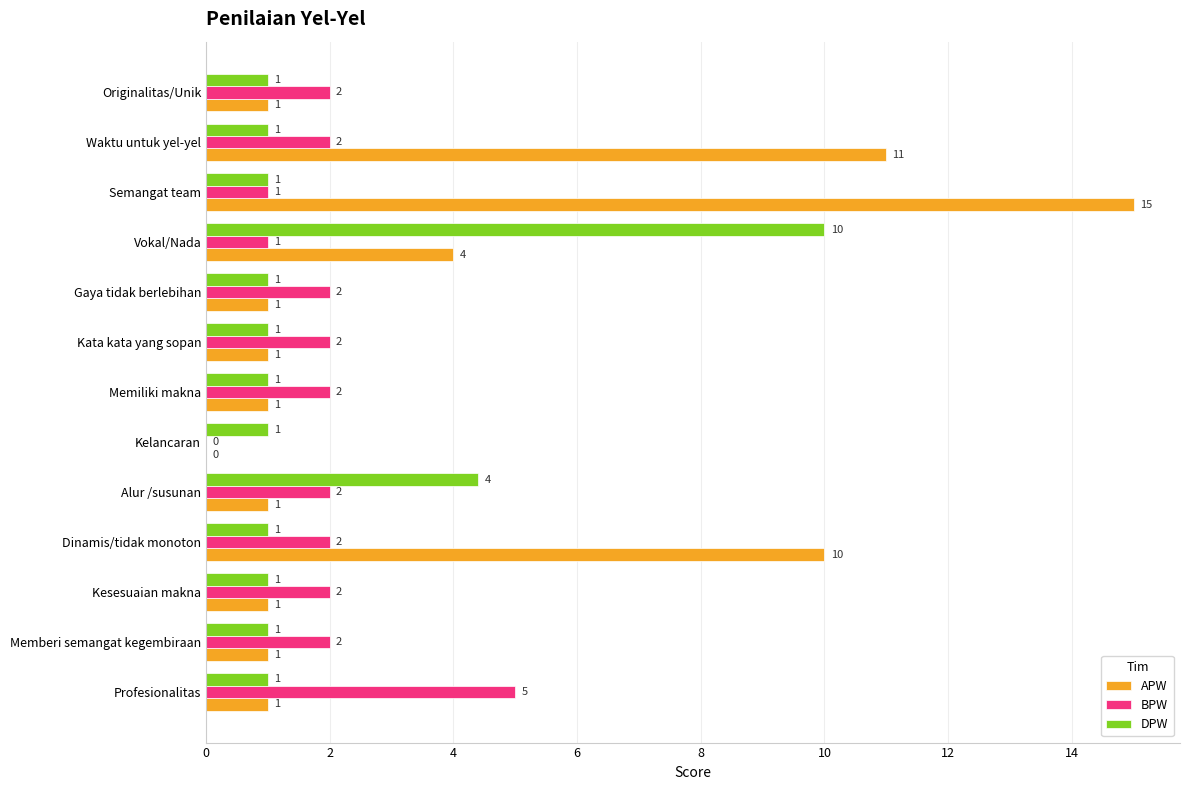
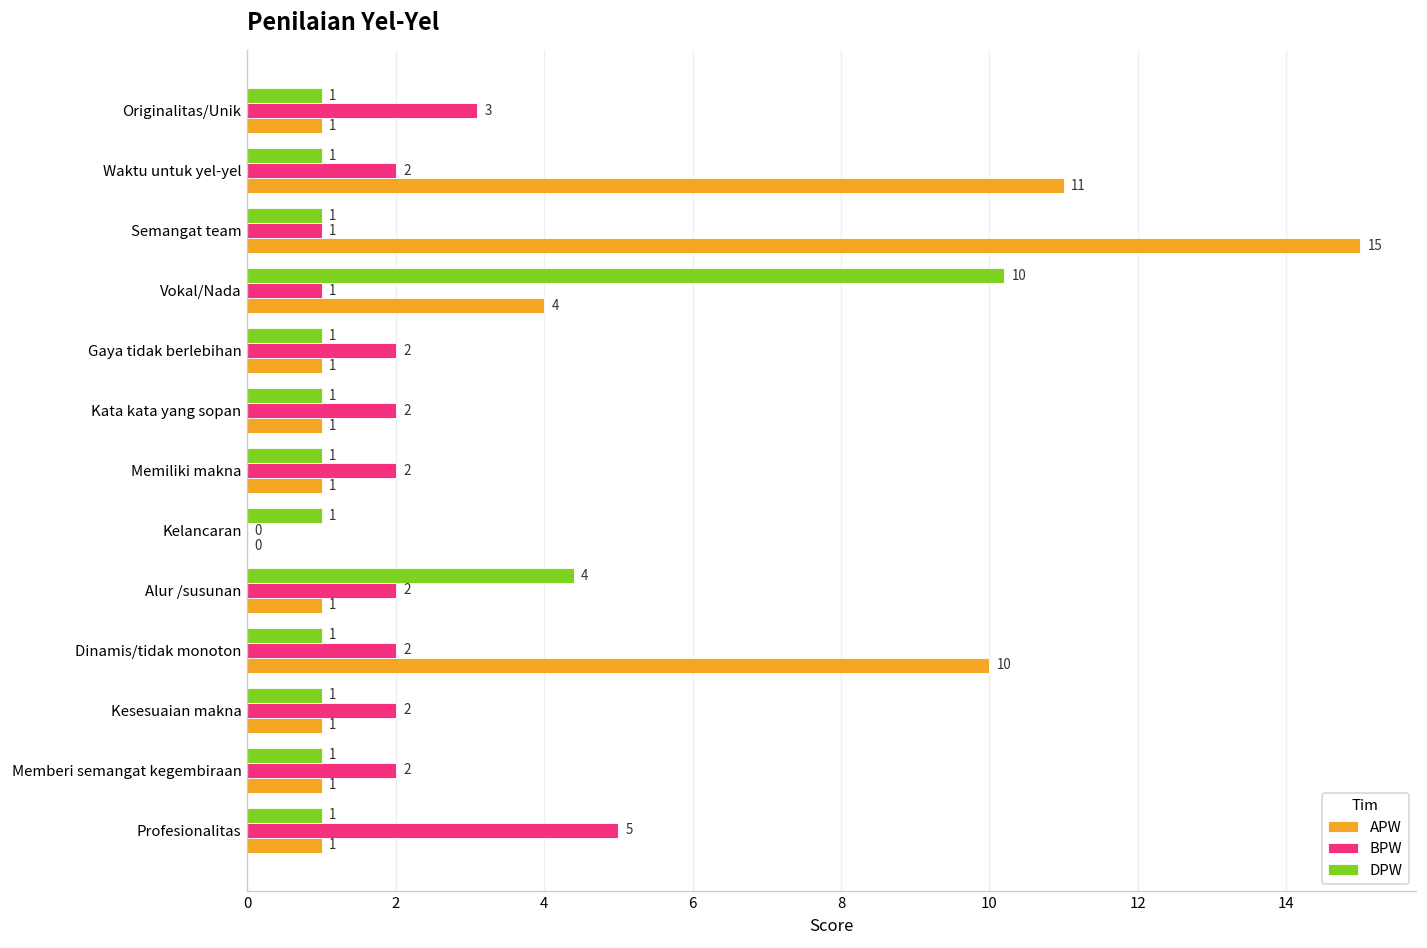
  {
    "APW": {
      "Originalitas/Unik": 1,
      "Waktu untuk yel-yel": 11,
      "Semangat team": 15,
      "Vokal/Nada": 4,
      "Gaya tidak berlebihan": 1,
      "Kata kata yang sopan": 1,
      "Memiliki makna": 1,
      "Kelancaran": 0,
      "Alur /susunan": 1,
      "Dinamis/tidak monoton": 10,
      "Kesesuaian makna": 1,
      "Memberi semangat kegembiraan": 1,
      "Profesionalitas": 1
    },
    "BPW": {
-     "Originalitas/Unik": 2,
+     "Originalitas/Unik": 3,
      "Waktu untuk yel-yel": 2,
      "Semangat team": 1,
      "Vokal/Nada": 1,
      "Gaya tidak berlebihan": 2,
      "Kata kata yang sopan": 2,
      "Memiliki makna": 2,
      "Kelancaran": 0,
      "Alur /susunan": 2,
      "Dinamis/tidak monoton": 2,
      "Kesesuaian makna": 2,
      "Memberi semangat kegembiraan": 2,
      "Profesionalitas": 5
    },
    "DPW": {
-     "Vokal/Nada": 10.0
+     "Vokal/Nada": 10.2
    }
  }
